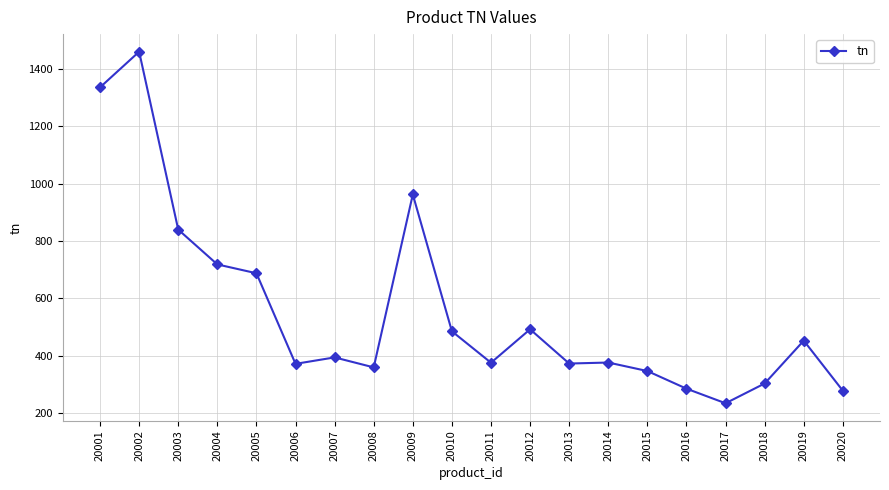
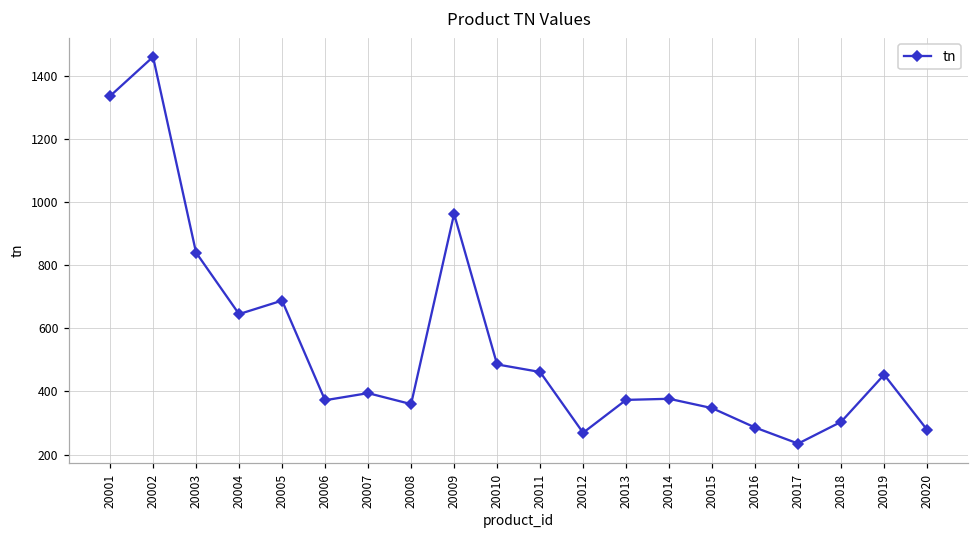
  {
    "20001": 1340,
    "20002": 1460,
    "20003": 840,
-   "20004": 720,
+   "20004": 640,
    "20005": 690,
    "20006": 370,
    "20007": 390,
    "20008": 360,
    "20009": 960,
    "20010": 490,
-   "20011": 380,
-   "20012": 490,
+   "20011": 460,
+   "20012": 270,
    "20013": 370,
    "20014": 380,
    "20015": 350,
    "20016": 290,
    "20017": 230,
    "20018": 300,
    "20019": 450,
    "20020": 280
  }
